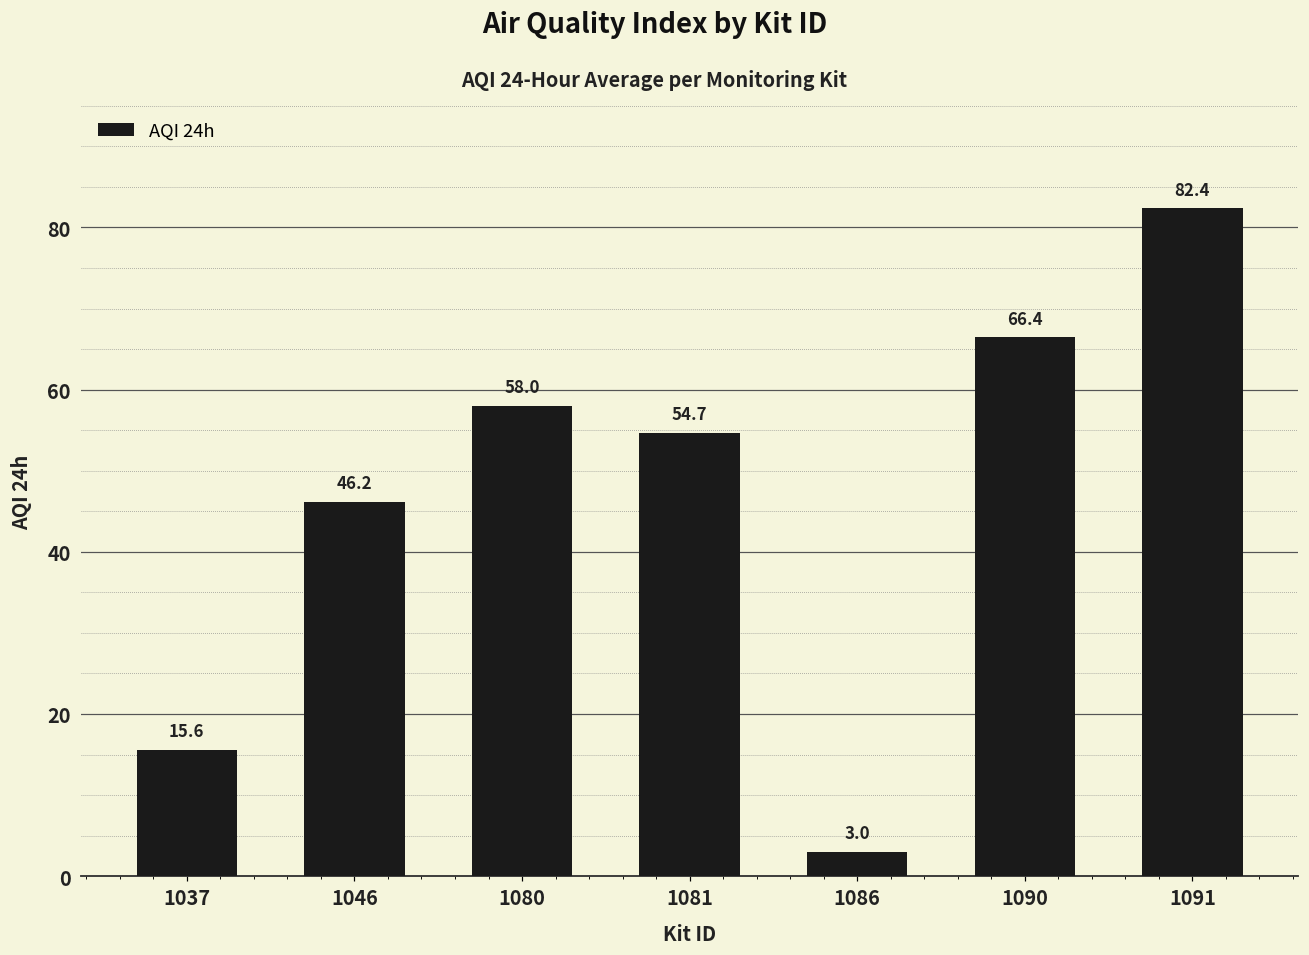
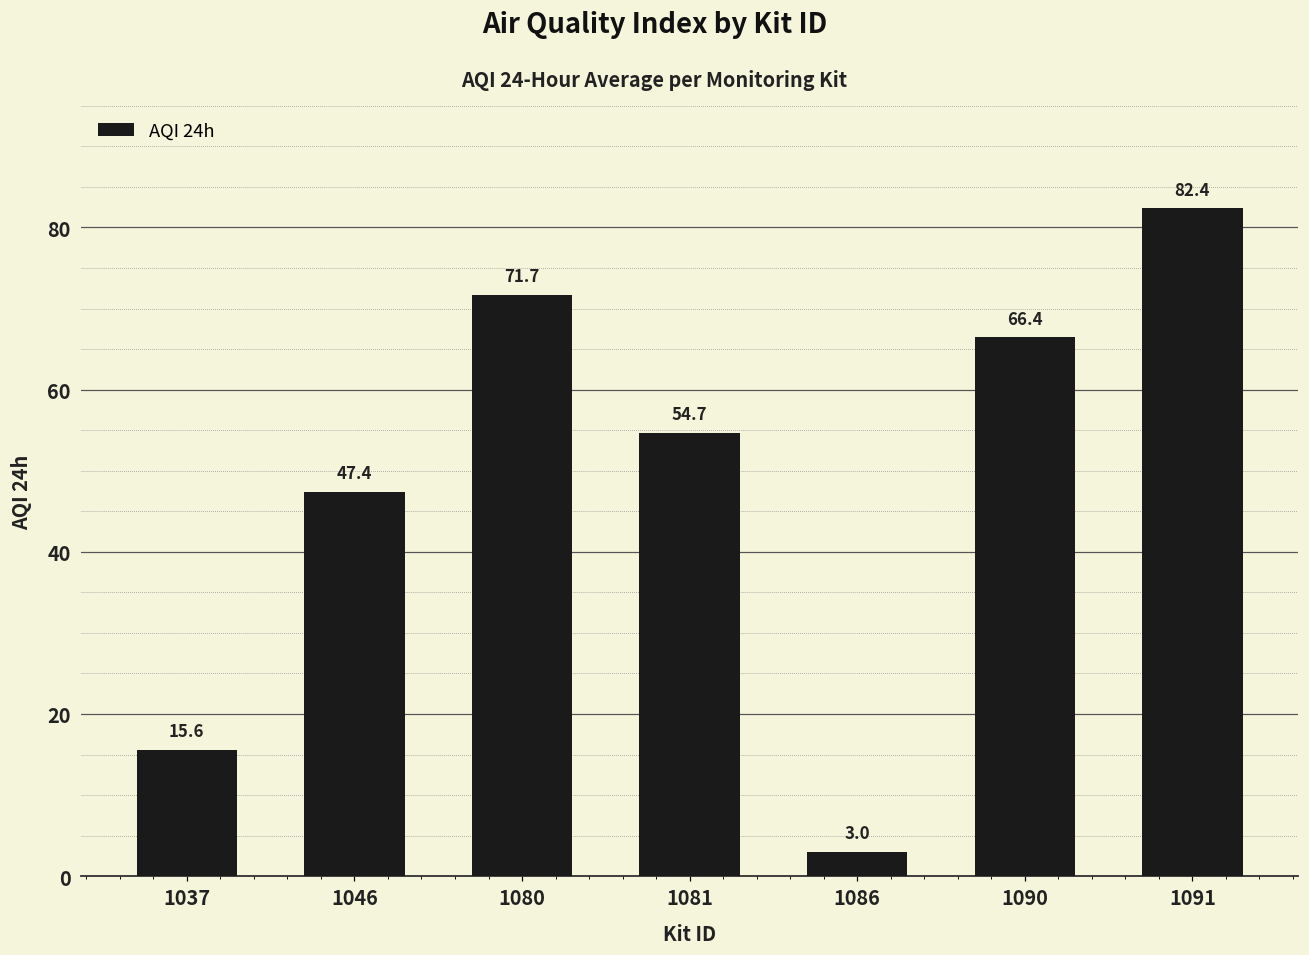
  {
    "1037": 15.6,
-   "1046": 46.2,
-   "1080": 58.0,
+   "1046": 47.4,
+   "1080": 71.7,
    "1081": 54.7,
    "1086": 3.0,
    "1090": 66.4,
    "1091": 82.4
  }
